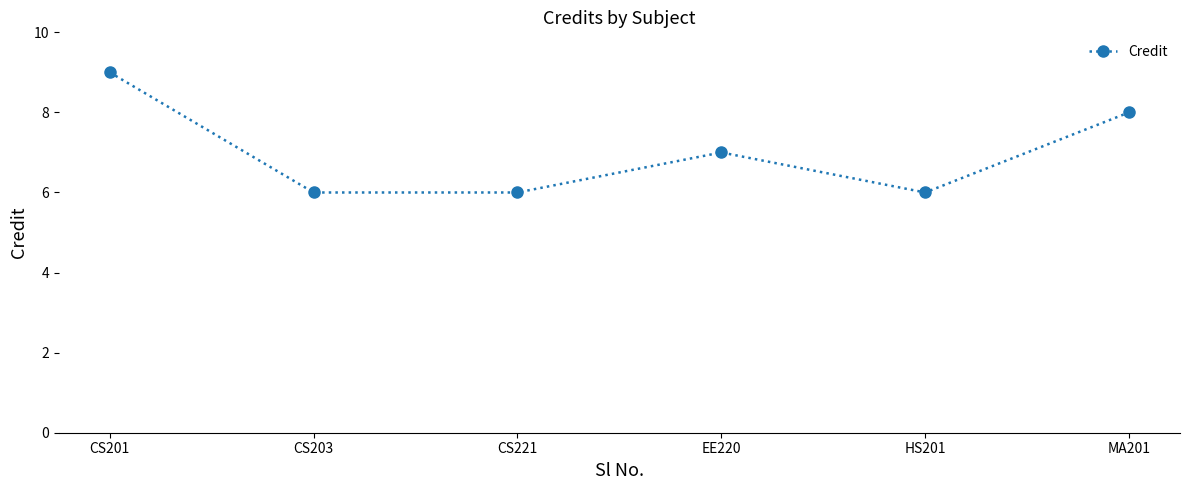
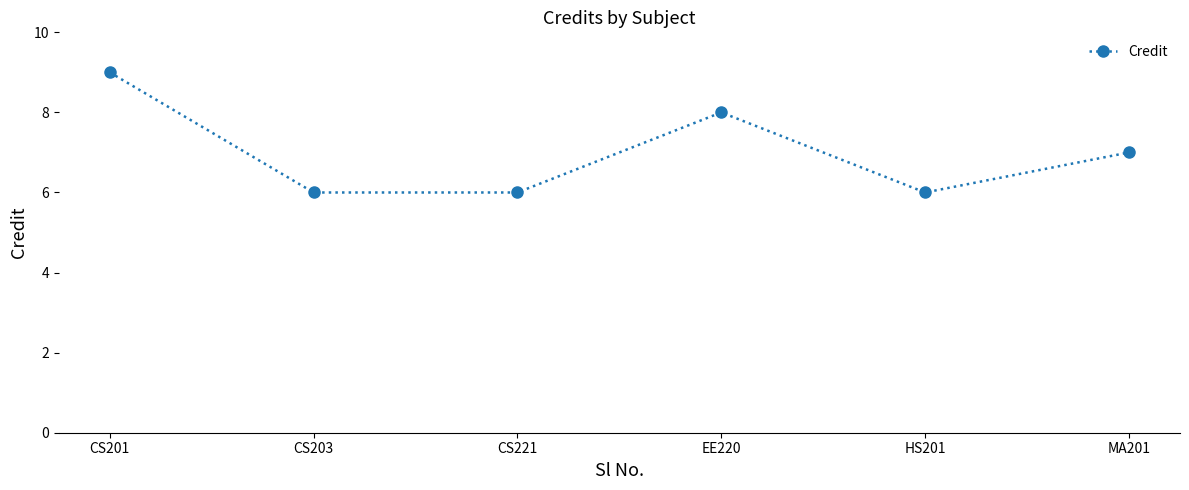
  {
    "CS201": 9,
    "CS203": 6,
    "CS221": 6,
-   "EE220": 7,
+   "EE220": 8,
    "HS201": 6,
-   "MA201": 8
+   "MA201": 7
  }
